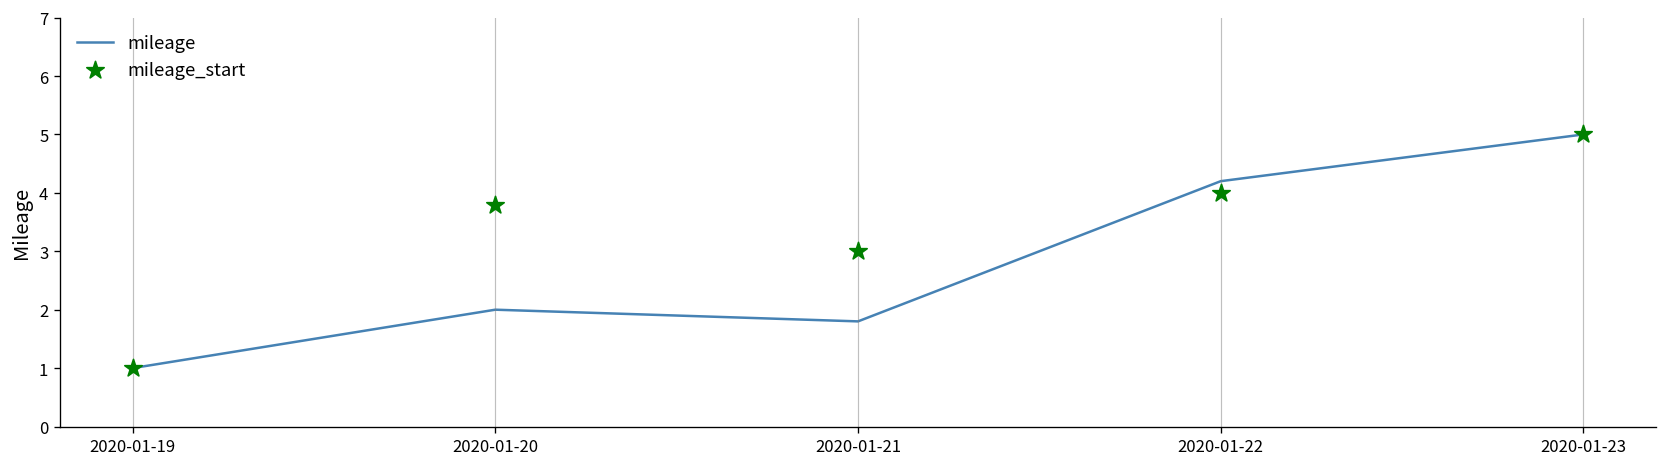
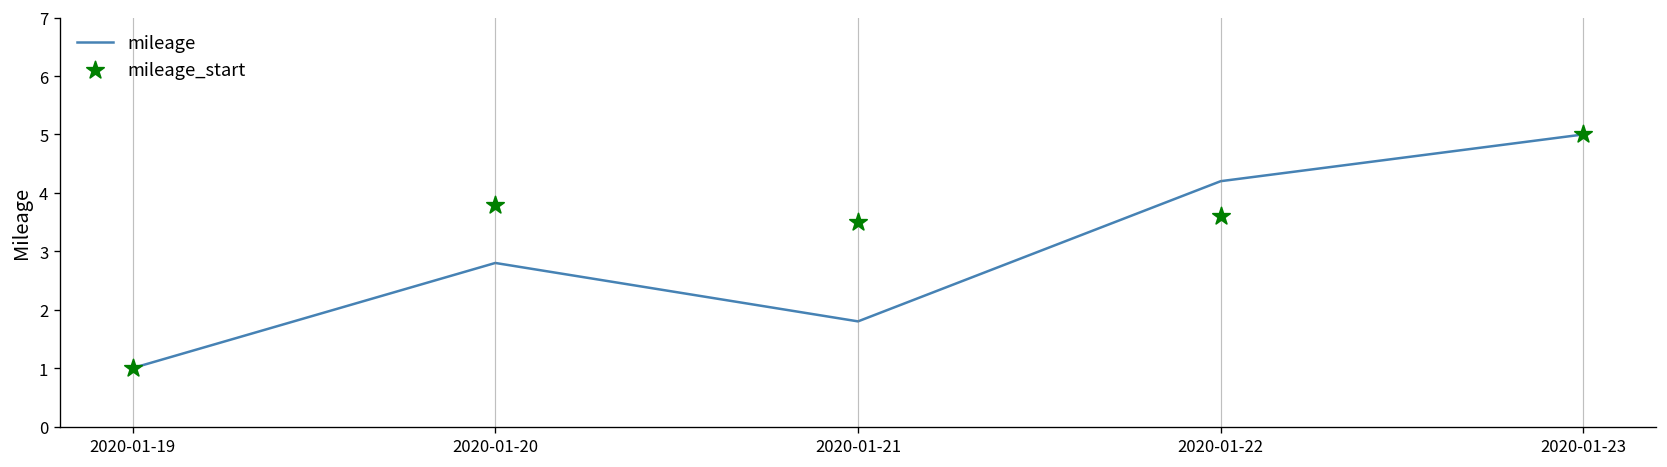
  {
    "mileage": {
-     "2020-01-20": 2.0,
+     "2020-01-20": 2.8,
      "2020-01-21": 1.8,
      "2020-01-22": 4.2
    },
    "mileage_start": {
-     "2020-01-21": 3.0,
-     "2020-01-22": 4.0
+     "2020-01-21": 3.5,
+     "2020-01-22": 3.6
    }
  }
